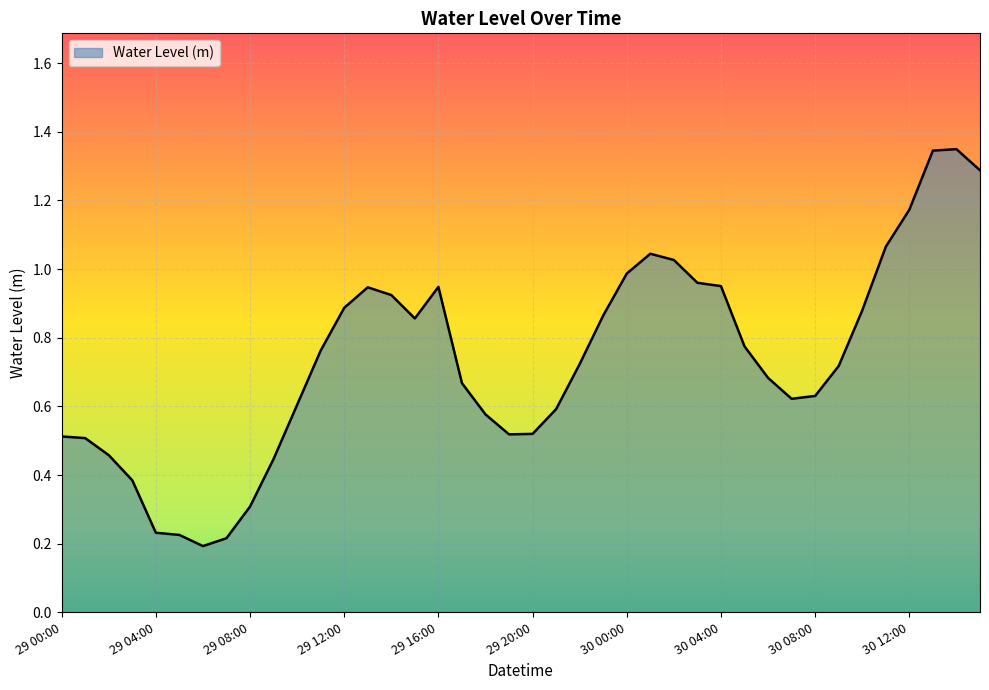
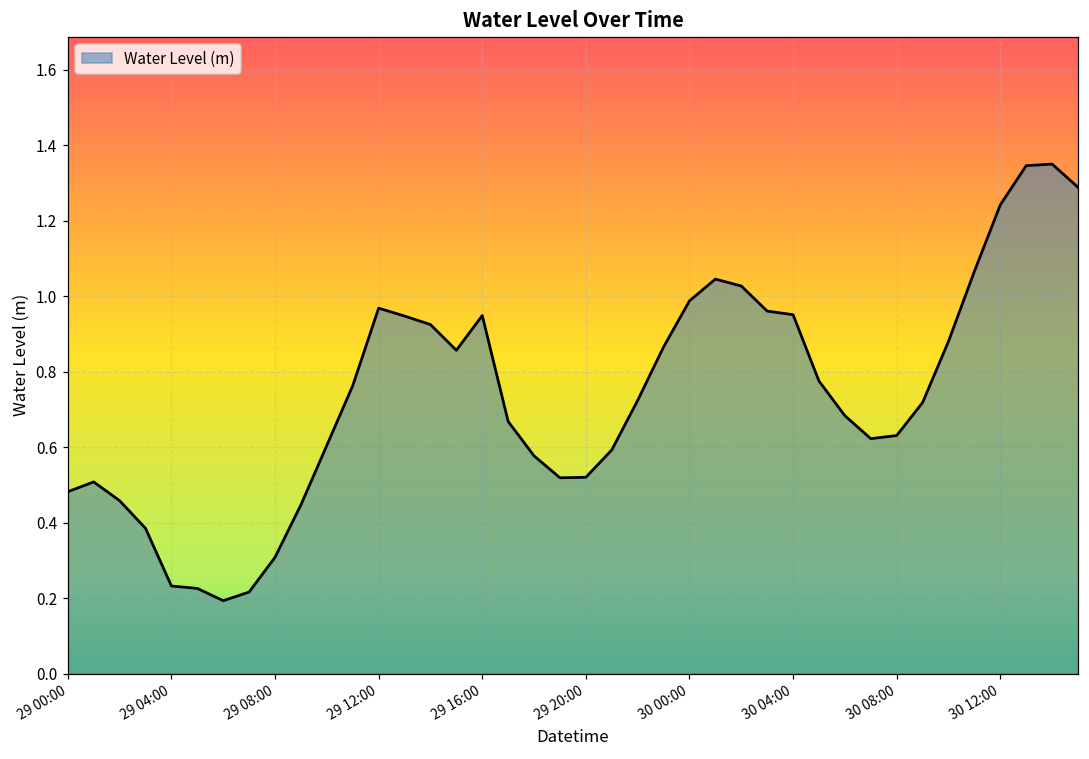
  {
-   "29 00:00": 0.51,
+   "29 00:00": 0.48,
    "29 04:00": 0.23,
    "29 08:00": 0.31,
-   "29 12:00": 0.89,
+   "29 12:00": 0.97,
    "29 16:00": 0.95,
    "29 20:00": 0.52,
    "30 00:00": 0.99,
    "30 04:00": 0.95,
    "30 08:00": 0.63,
-   "30 12:00": 1.17
+   "30 12:00": 1.24
  }
